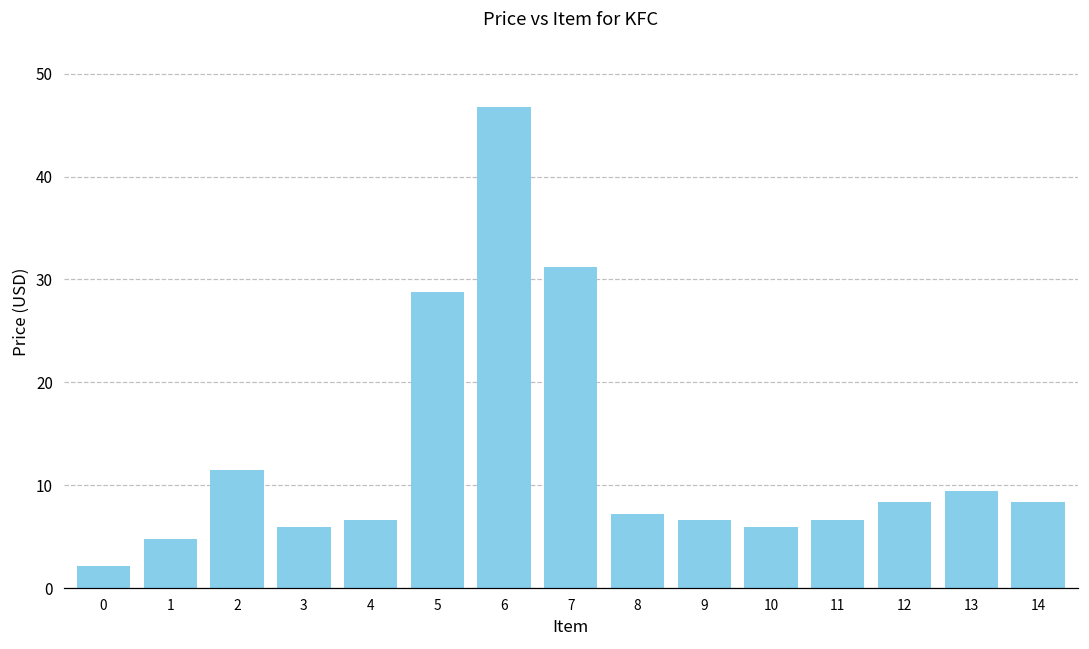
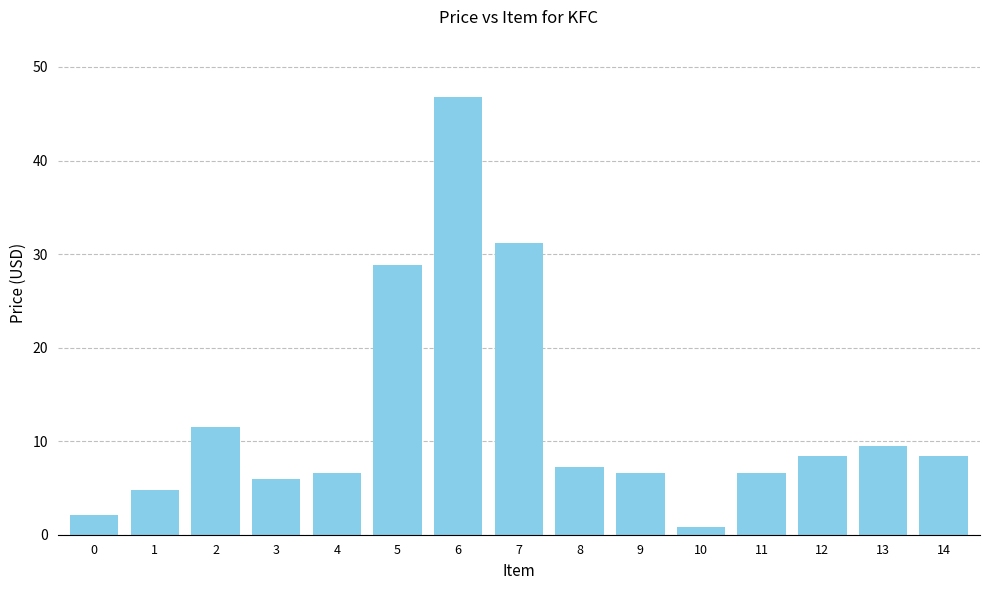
  {
    "0": 2,
    "1": 5,
    "2": 12,
    "3": 6,
    "4": 7,
    "5": 29,
    "6": 47,
    "7": 31,
    "8": 7,
    "9": 7,
-   "10": 6,
+   "10": 1,
    "11": 7,
    "12": 8,
    "13": 9,
    "14": 8
  }
